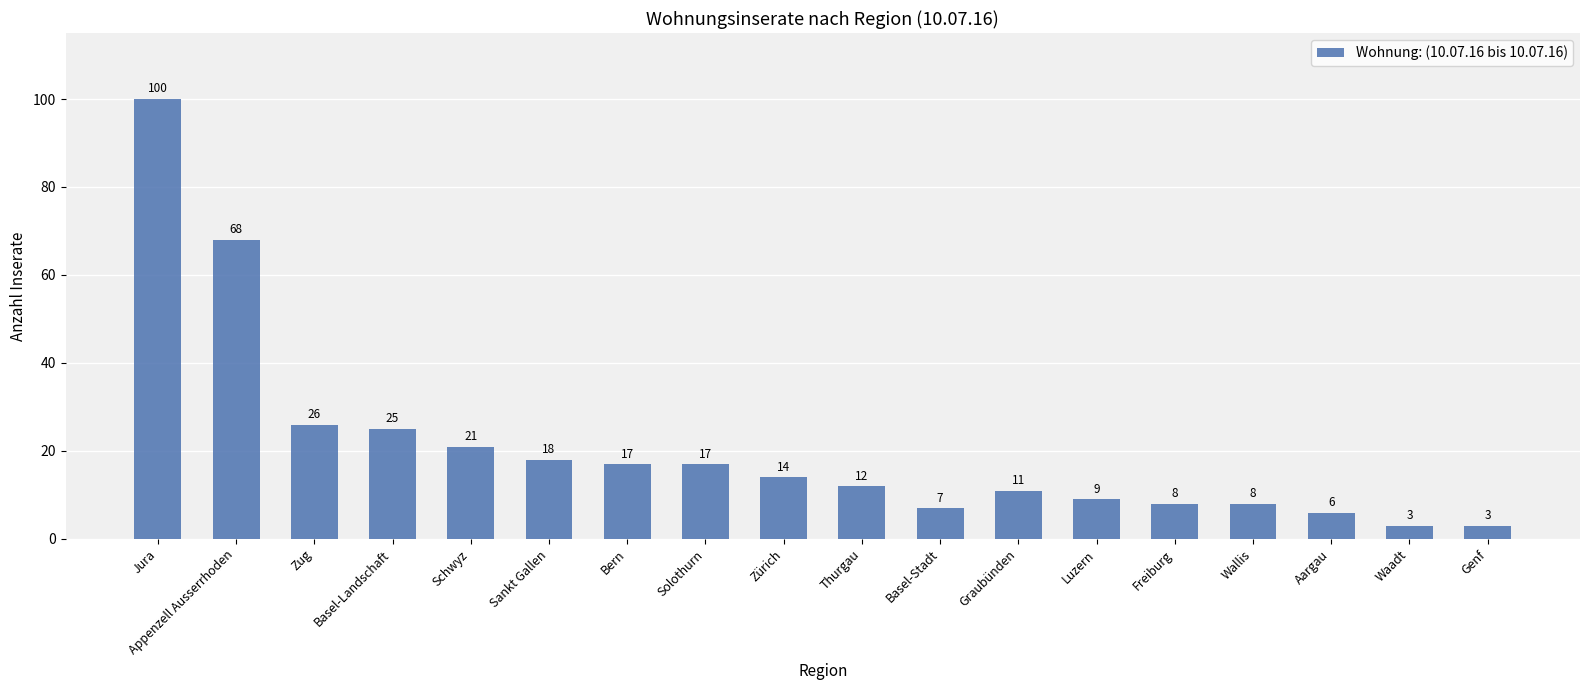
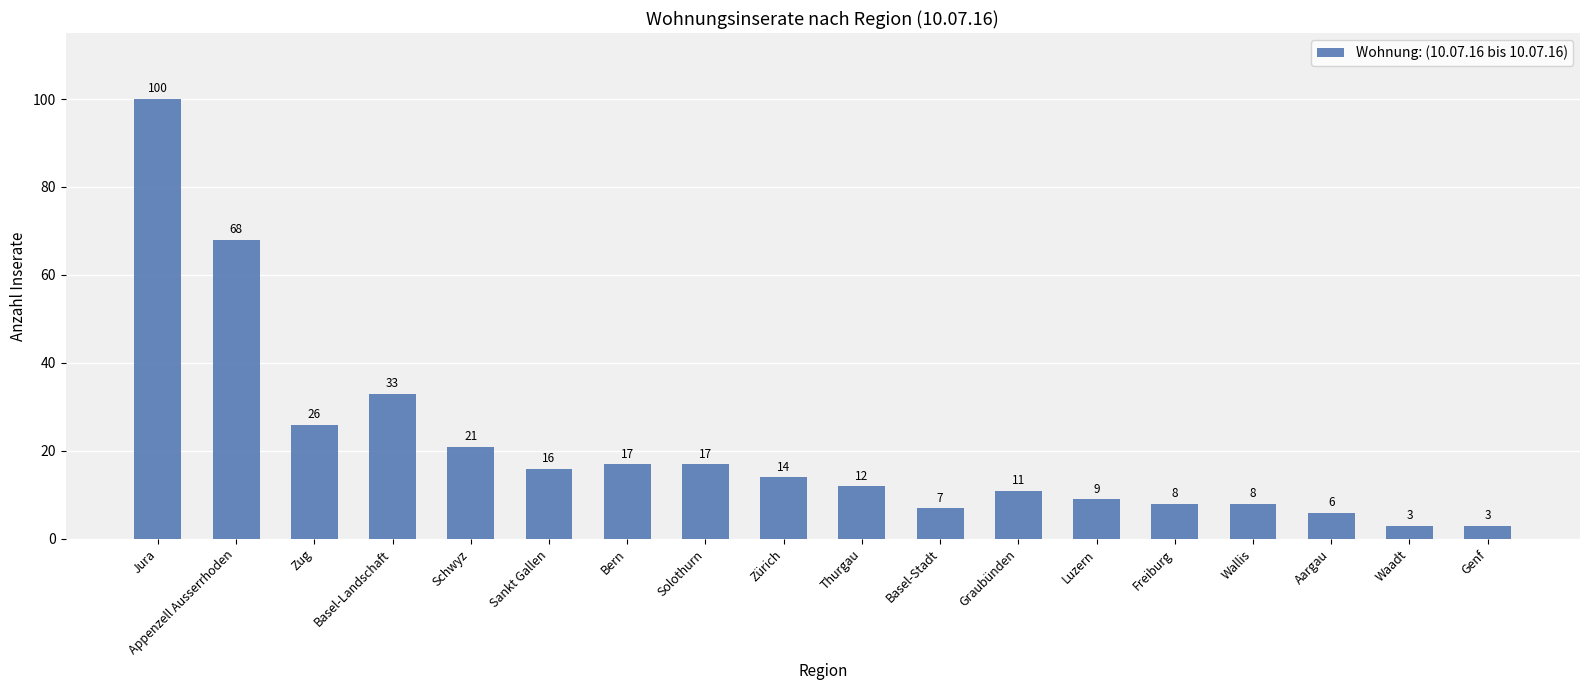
  {
    "Jura": 100,
    "Appenzell Ausserrhoden": 68,
    "Zug": 26,
-   "Basel-Landschaft": 25,
+   "Basel-Landschaft": 33,
    "Schwyz": 21,
-   "Sankt Gallen": 18,
+   "Sankt Gallen": 16,
    "Bern": 17,
    "Solothurn": 17,
    "Zürich": 14,
    "Thurgau": 12,
    "Basel-Stadt": 7,
    "Graubünden": 11,
    "Luzern": 9,
    "Freiburg": 8,
    "Wallis": 8,
    "Aargau": 6,
    "Waadt": 3,
    "Genf": 3
  }
